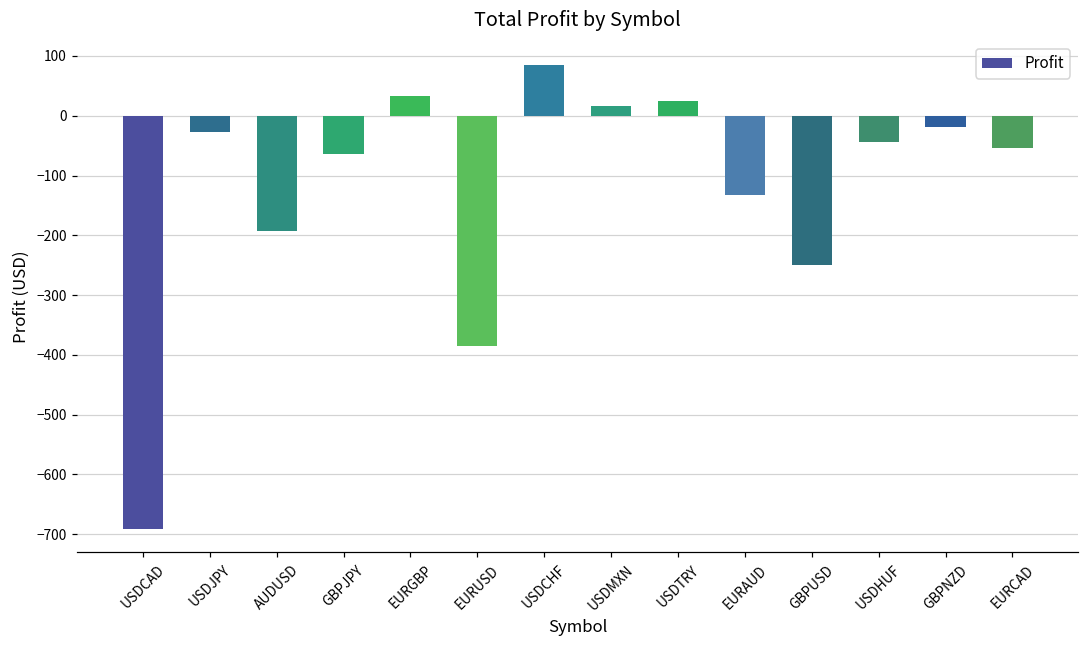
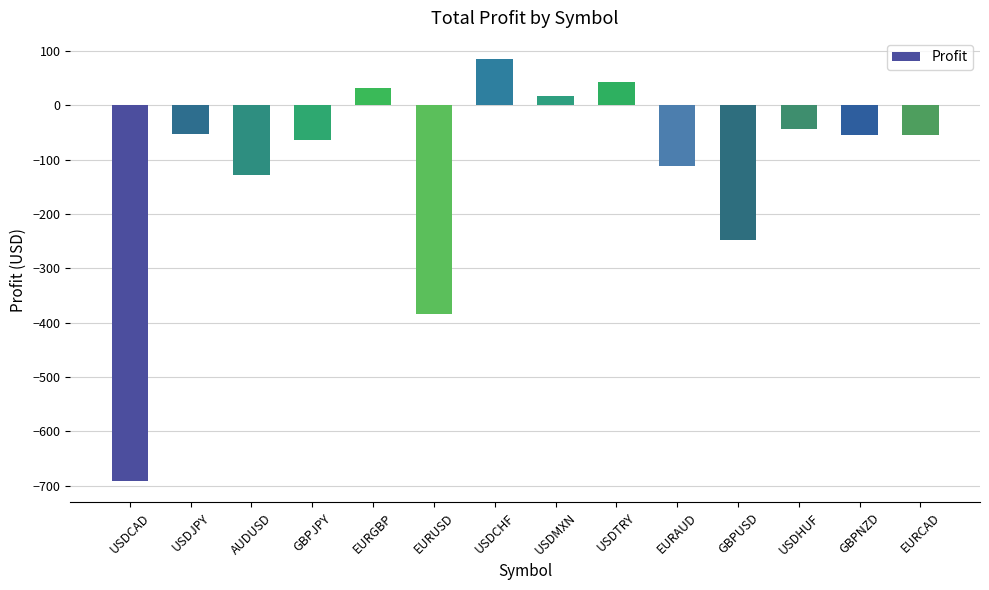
  {
    "USDCAD": -690,
-   "USDJPY": -30,
-   "AUDUSD": -190,
+   "USDJPY": -50,
+   "AUDUSD": -130,
    "GBPJPY": -60,
    "EURGBP": 30,
    "EURUSD": -380,
    "USDCHF": 90,
    "USDMXN": 20,
-   "USDTRY": 30,
-   "EURAUD": -130,
+   "USDTRY": 40,
+   "EURAUD": -110,
    "GBPUSD": -250,
    "USDHUF": -40,
-   "GBPNZD": -20,
+   "GBPNZD": -60,
    "EURCAD": -50
  }
